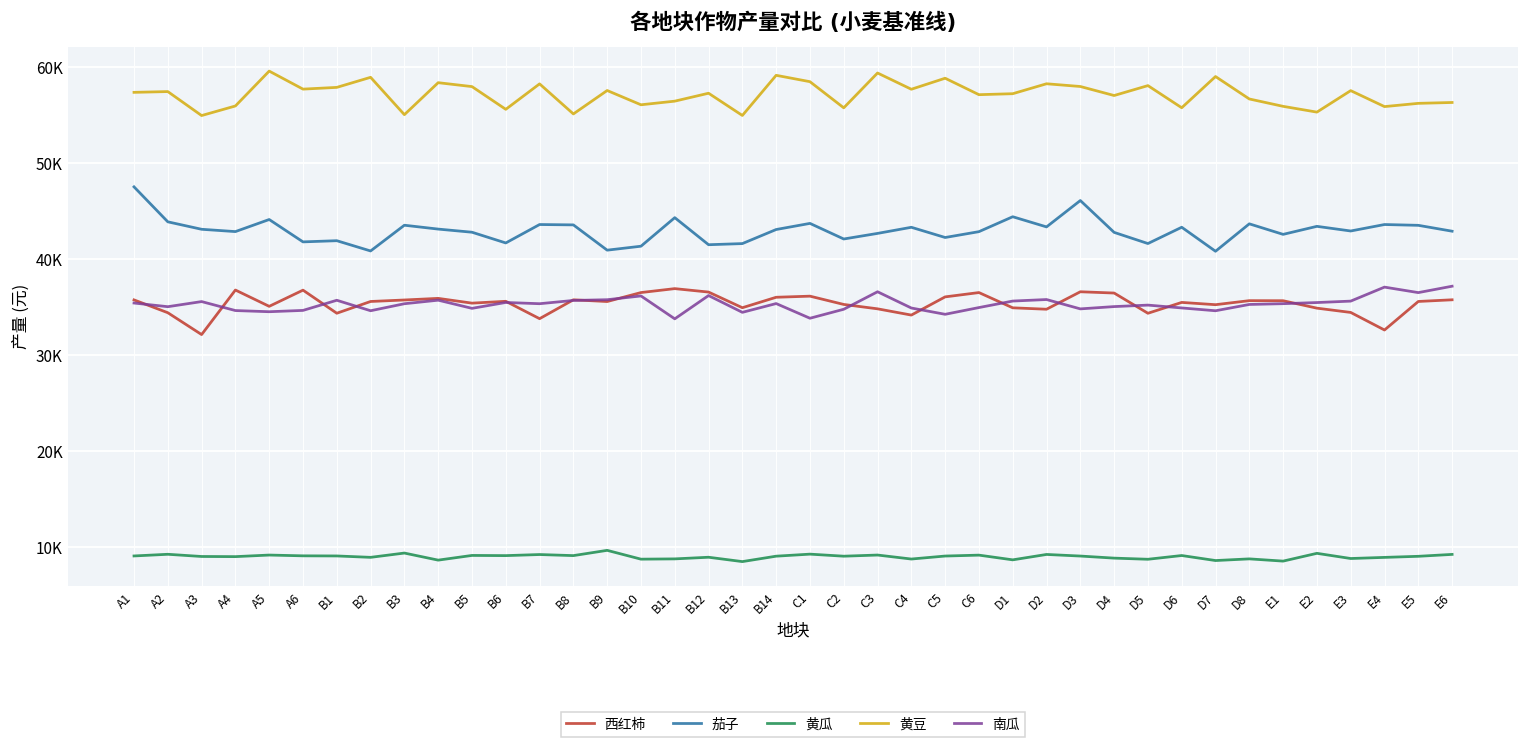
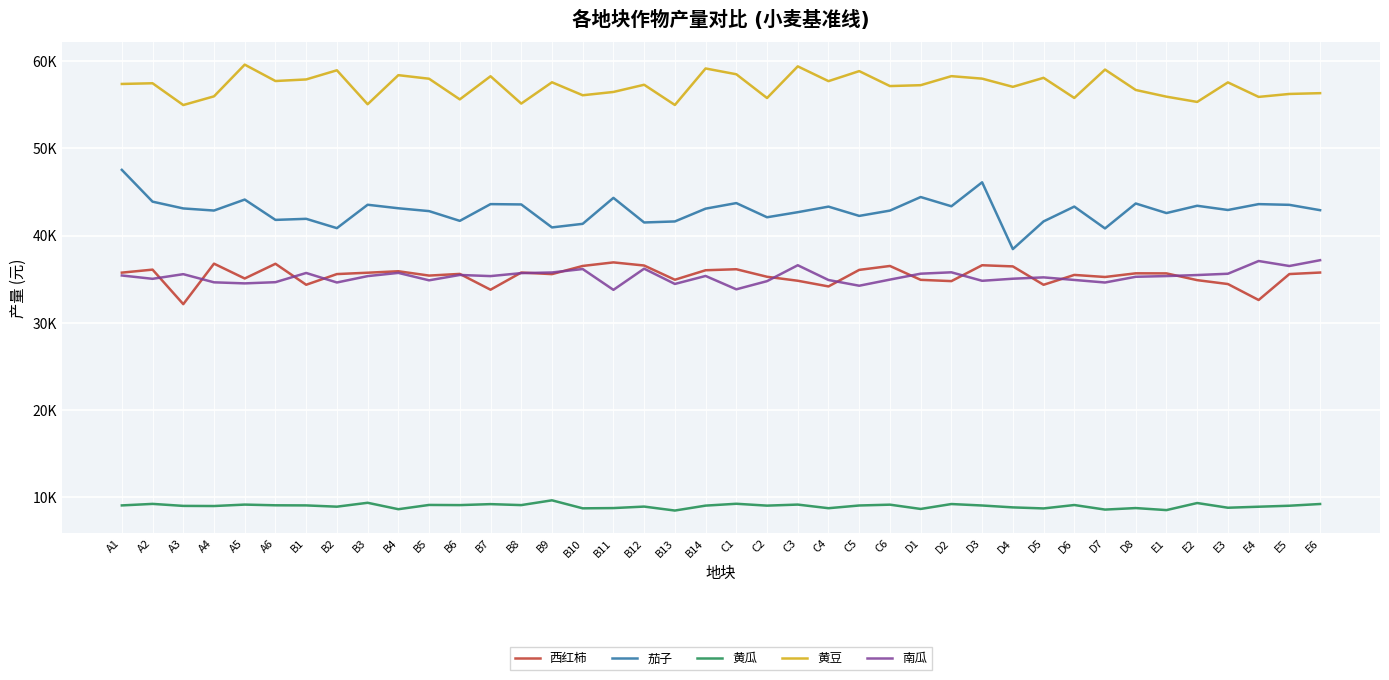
  {
    "西红柿": {
      "A1": 36000,
-     "A2": 34000,
+     "A2": 36000,
      "A3": 32000,
      "A4": 37000,
      "A5": 35000,
      "A6": 37000,
      "B1": 34000,
      "B2": 36000,
      "B3": 36000,
      "B5": 35000,
      "B7": 34000,
      "B10": 37000,
      "B11": 37000,
      "B12": 37000,
      "B13": 35000,
      "B14": 36000,
      "C1": 36000,
      "C2": 35000,
      "C3": 35000,
      "C4": 34000,
      "C5": 36000,
      "C6": 37000,
      "D1": 35000,
      "D2": 35000,
      "D3": 37000,
      "D4": 36000,
      "D5": 34000,
      "D6": 35000,
      "D7": 35000,
      "D8": 36000,
      "E1": 36000,
      "E2": 35000,
      "E3": 34000,
      "E4": 33000,
      "E5": 36000,
      "E6": 36000
    },
    "茄子": {
      "A1": 48000,
      "A2": 44000,
      "A3": 43000,
      "A4": 43000,
      "A5": 44000,
      "A6": 42000,
      "B1": 42000,
      "B2": 41000,
      "B3": 44000,
      "B4": 43000,
      "B5": 43000,
      "B6": 42000,
      "B7": 44000,
      "B8": 44000,
      "B9": 41000,
      "B10": 41000,
      "B11": 44000,
      "B12": 41000,
      "B13": 42000,
      "B14": 43000,
      "C1": 44000,
      "C2": 42000,
      "C3": 43000,
      "C4": 43000,
      "C5": 42000,
      "C6": 43000,
      "D1": 44000,
      "D2": 43000,
      "D3": 46000,
-     "D4": 43000,
+     "D4": 38000,
      "D5": 42000,
      "D6": 43000,
      "D7": 41000,
      "D8": 44000,
      "E1": 43000,
      "E2": 43000,
      "E3": 43000,
      "E4": 44000,
      "E5": 44000,
      "E6": 43000
    },
    "黄瓜": {
      "A1": 9000,
      "A2": 9000,
      "A3": 9000,
      "A4": 9000,
      "A5": 9000,
      "A6": 9000,
      "B1": 9000,
      "B2": 9000,
      "B3": 9000,
      "B4": 9000,
      "B5": 9000,
      "B6": 9000,
      "B7": 9000,
      "B8": 9000,
      "B9": 10000,
      "B10": 9000,
      "B11": 9000,
      "B12": 9000,
      "B13": 8000,
      "B14": 9000,
      "C1": 9000,
      "C2": 9000,
      "C3": 9000,
      "C4": 9000,
      "C5": 9000,
      "C6": 9000,
      "D1": 9000,
      "D2": 9000,
      "D3": 9000,
      "D4": 9000,
      "D5": 9000,
      "D6": 9000,
      "D7": 9000,
      "D8": 9000,
      "E1": 9000,
      "E2": 9000,
      "E3": 9000,
      "E4": 9000,
      "E5": 9000,
      "E6": 9000
    },
    "黄豆": {
      "A1": 57000,
      "A2": 57000,
      "A3": 55000,
      "A4": 56000,
      "A5": 60000,
      "A6": 58000,
      "B1": 58000,
      "B2": 59000,
      "B3": 55000,
      "B4": 58000,
      "B5": 58000,
      "B6": 56000,
      "B7": 58000,
      "B8": 55000,
      "B9": 58000,
      "B10": 56000,
      "B11": 56000,
      "B12": 57000,
      "B13": 55000,
      "B14": 59000,
      "C1": 58000,
      "C2": 56000,
      "C3": 59000,
      "C4": 58000,
      "C5": 59000,
      "C6": 57000,
      "D1": 57000,
      "D2": 58000,
      "D3": 58000,
      "D4": 57000,
      "D5": 58000,
      "D6": 56000,
      "D7": 59000,
      "D8": 57000,
      "E1": 56000,
      "E2": 55000,
      "E3": 58000,
      "E4": 56000,
      "E5": 56000,
      "E6": 56000
    },
    "南瓜": {
      "A1": 35000,
      "A2": 35000,
      "A3": 36000,
      "A4": 35000,
      "A5": 35000,
      "A6": 35000,
      "B1": 36000,
      "B2": 35000,
      "B3": 35000,
      "B5": 35000,
      "B7": 35000,
      "B10": 36000,
      "B11": 34000,
      "B12": 36000,
      "B13": 34000,
      "B14": 35000,
      "C1": 34000,
      "C2": 35000,
      "C3": 37000,
      "C4": 35000,
      "C5": 34000,
      "C6": 35000,
      "D1": 36000,
      "D2": 36000,
      "D3": 35000,
      "D4": 35000,
      "D5": 35000,
      "D6": 35000,
      "D7": 35000,
      "D8": 35000,
      "E1": 35000,
      "E2": 35000,
      "E3": 36000,
      "E4": 37000,
      "E5": 37000,
      "E6": 37000
    }
  }
